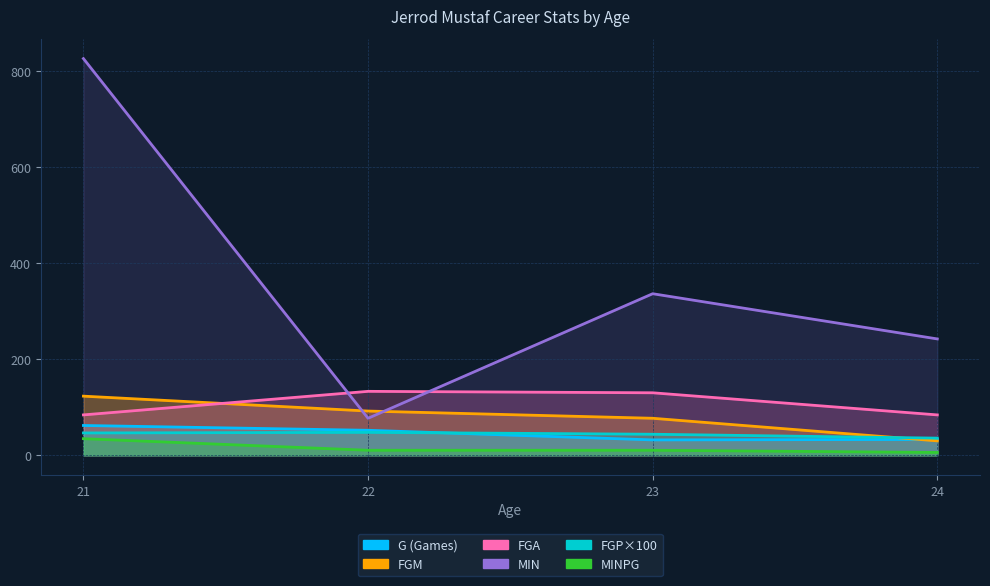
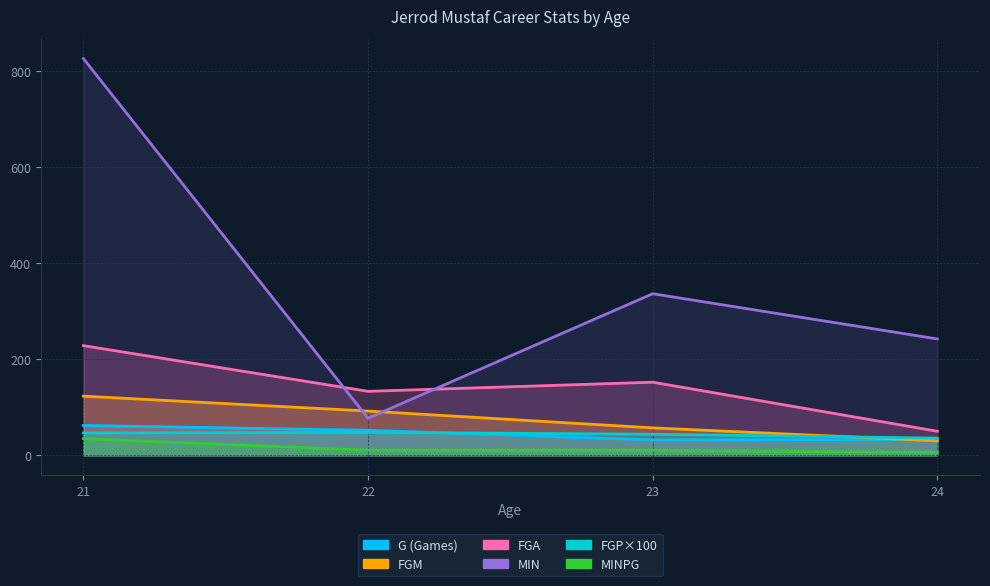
  {
    "FGM": {
      "21": 120,
      "22": 90,
-     "23": 80
+     "23": 60
    },
    "FGA": {
-     "21": 80,
+     "21": 230,
      "22": 130,
-     "23": 130,
-     "24": 80
+     "23": 150,
+     "24": 50
    },
    "MIN": {
      "21": 830,
      "22": 80,
      "23": 340,
      "24": 240
    },
    "MINPG": {
      "21": 30,
      "22": 10,
      "23": 10,
      "24": 10
    }
  }
